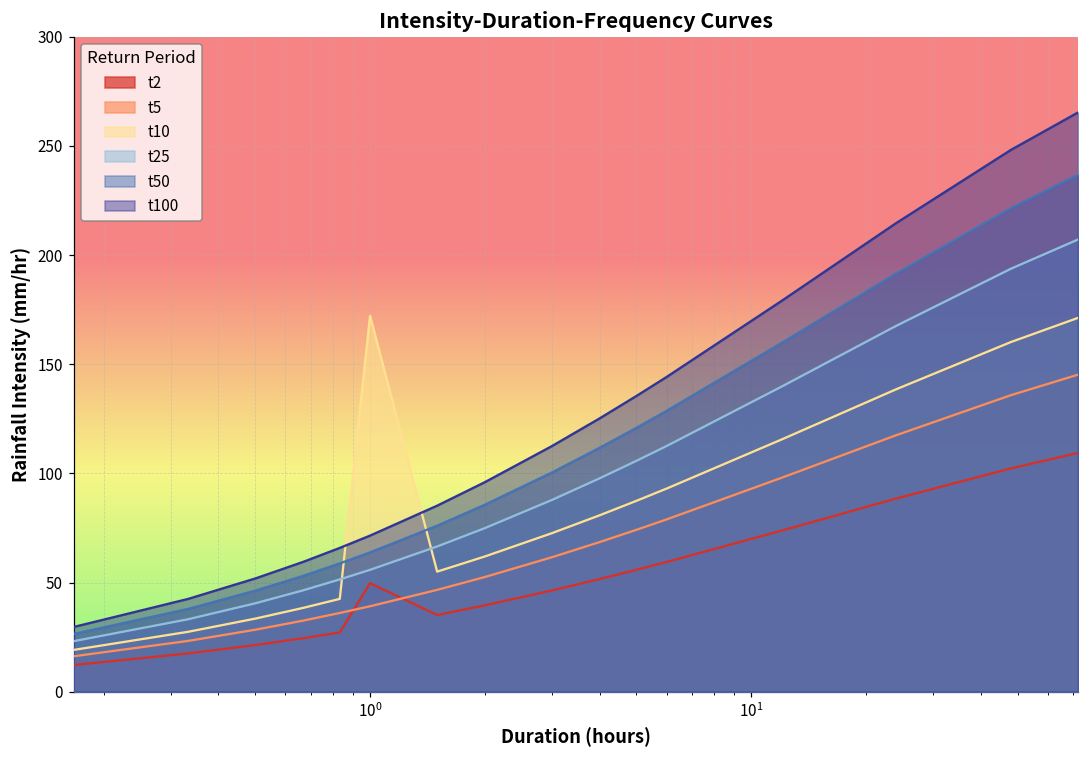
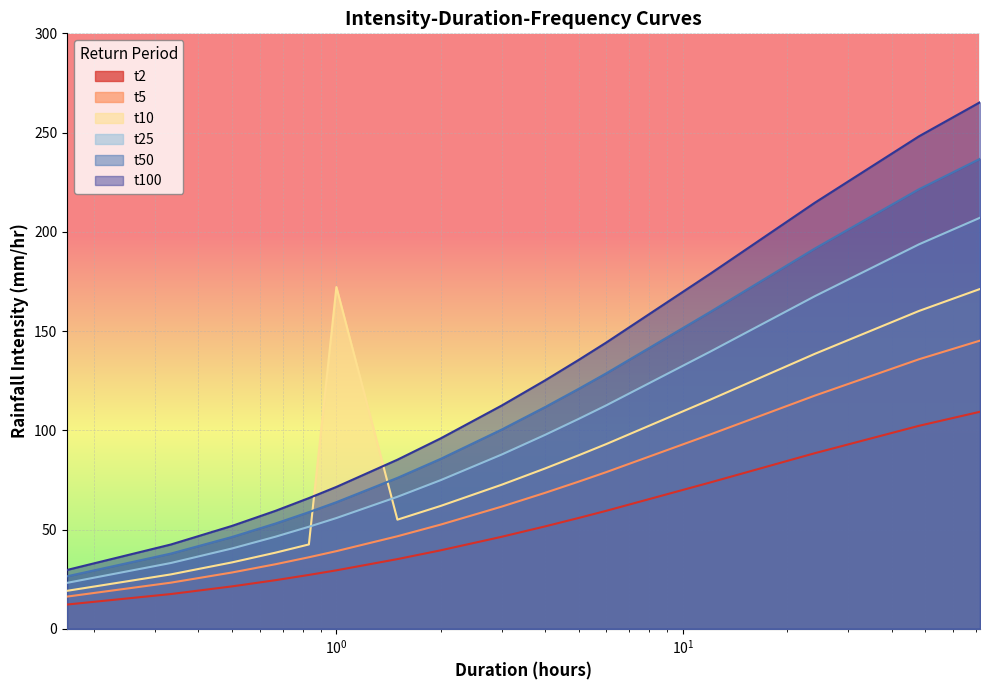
  {
    "t2": {
-     "10^0": 50
+     "10^0": 29
    },
    "t5": {
      "10^0": 39
    },
    "t10": {
      "10^0": 172
    },
    "t25": {
      "10^0": 56
    }
  }
